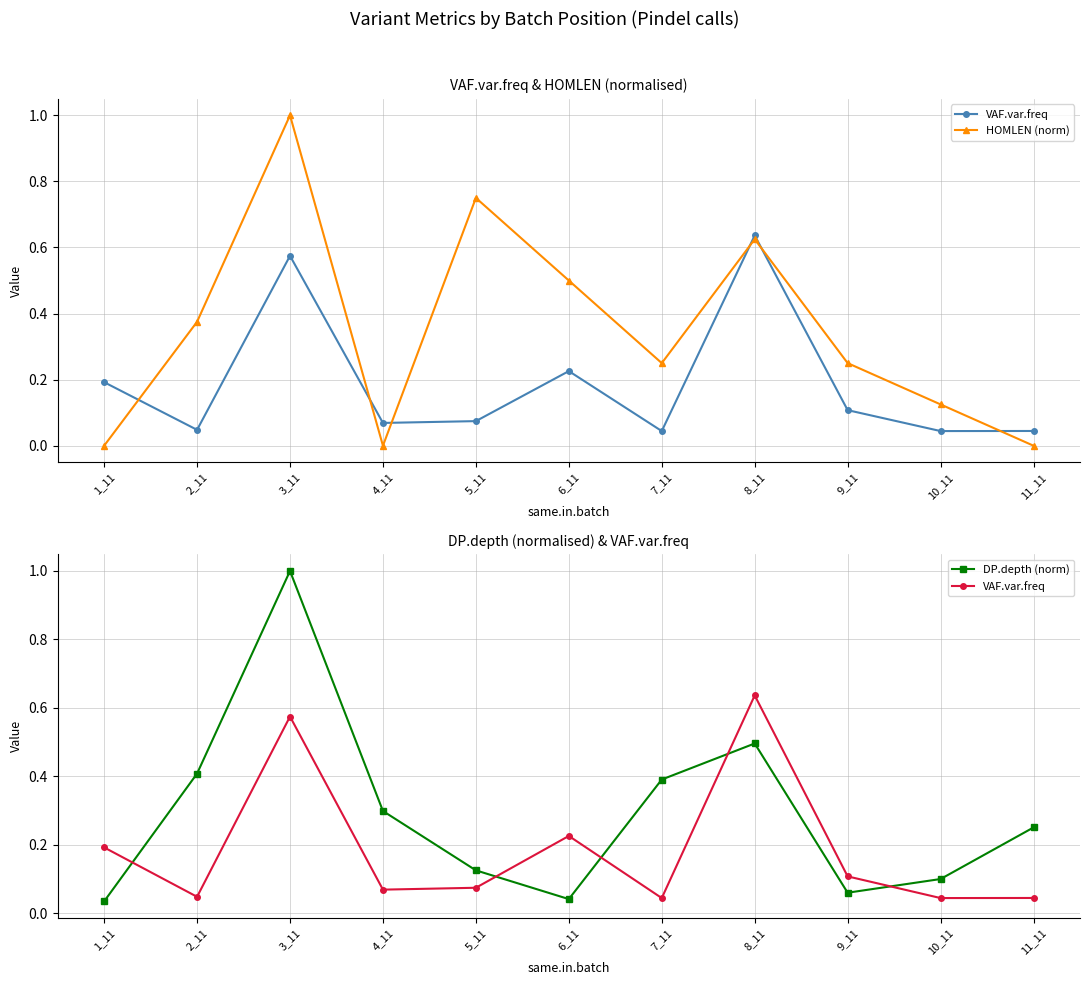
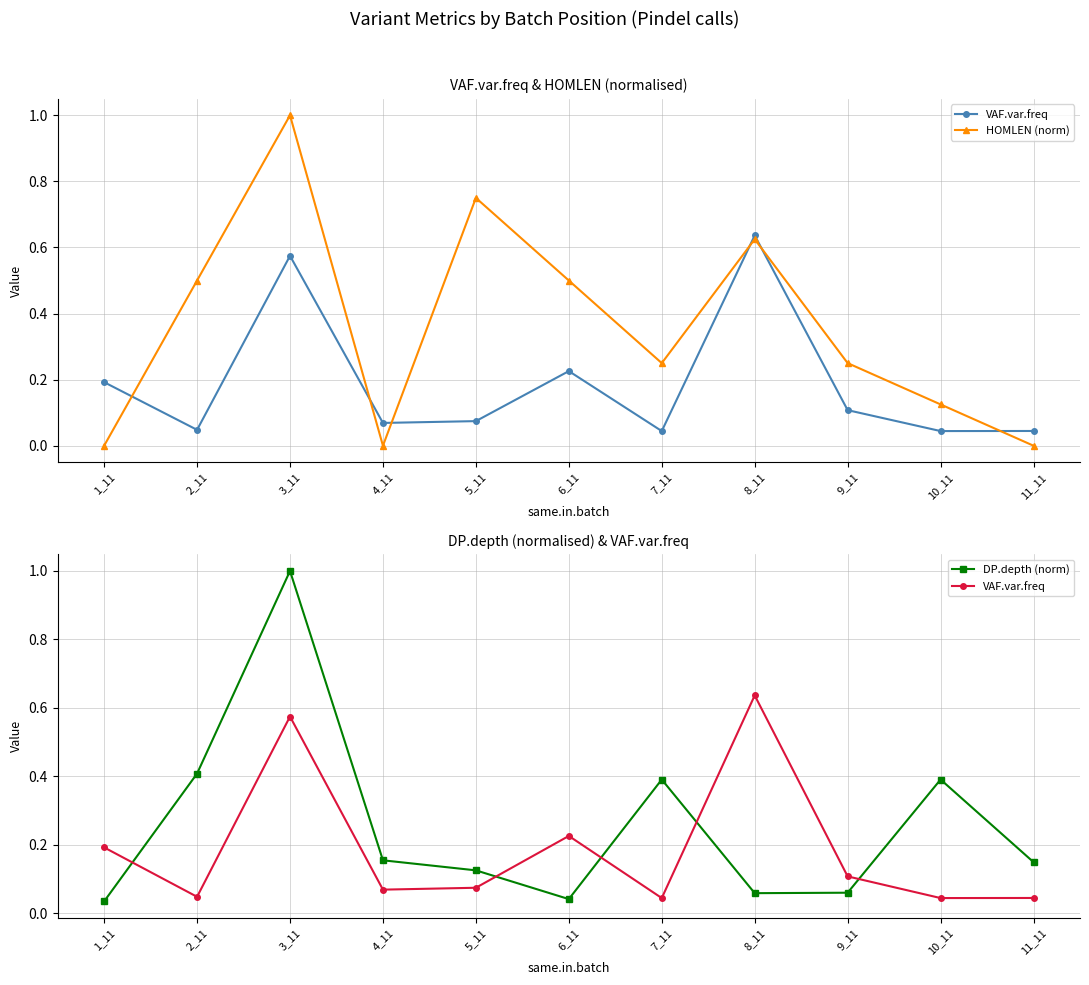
  {
    "VAF.var.freq & HOMLEN (normalised)": {
      "HOMLEN (norm)": {
        "1_11": 0.00,
-       "2_11": 0.38,
+       "2_11": 0.50,
        "3_11": 1.00,
        "4_11": 0.00,
        "5_11": 0.75,
        "6_11": 0.50,
        "7_11": 0.25,
        "8_11": 0.63,
        "9_11": 0.25,
        "10_11": 0.13,
        "11_11": 0.00
      }
    },
    "DP.depth (normalised) & VAF.var.freq": {
      "DP.depth (norm)": {
        "1_11": 0.03,
        "2_11": 0.41,
        "3_11": 1.00,
-       "4_11": 0.30,
+       "4_11": 0.15,
        "5_11": 0.13,
        "6_11": 0.04,
        "7_11": 0.39,
-       "8_11": 0.50,
+       "8_11": 0.06,
        "9_11": 0.06,
-       "10_11": 0.10,
-       "11_11": 0.25
+       "10_11": 0.39,
+       "11_11": 0.15
      },
      "VAF.var.freq": {
        "1_11": 0.19,
        "2_11": 0.05,
        "3_11": 0.57,
        "4_11": 0.07,
        "5_11": 0.07,
        "6_11": 0.23,
        "7_11": 0.04,
        "8_11": 0.64,
        "9_11": 0.11,
        "10_11": 0.04,
        "11_11": 0.04
      }
    }
  }
